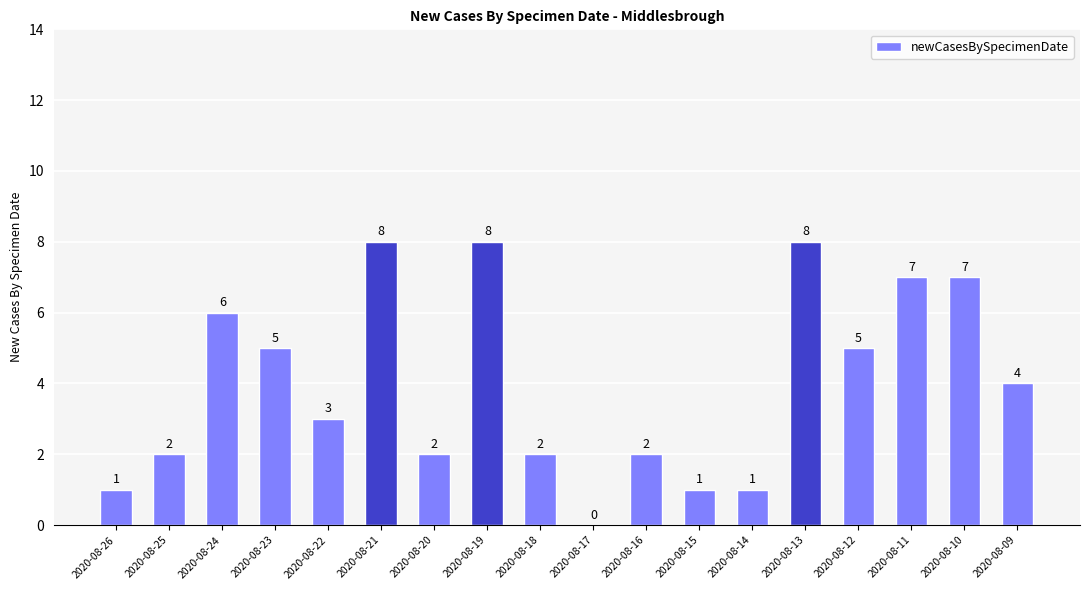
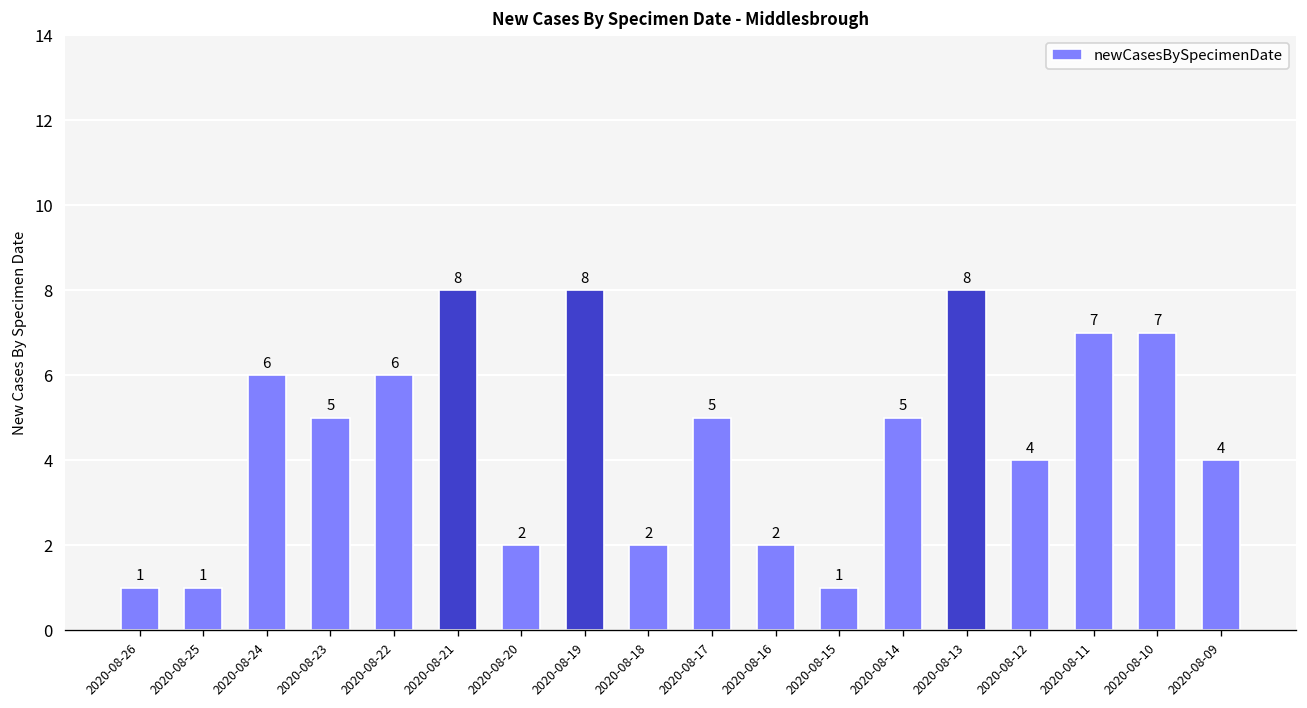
  {
    "2020-08-26": 1,
-   "2020-08-25": 2,
+   "2020-08-25": 1,
    "2020-08-24": 6,
    "2020-08-23": 5,
-   "2020-08-22": 3,
+   "2020-08-22": 6,
    "2020-08-21": 8,
    "2020-08-20": 2,
    "2020-08-19": 8,
    "2020-08-18": 2,
-   "2020-08-17": 0,
+   "2020-08-17": 5,
    "2020-08-16": 2,
    "2020-08-15": 1,
-   "2020-08-14": 1,
+   "2020-08-14": 5,
    "2020-08-13": 8,
-   "2020-08-12": 5,
+   "2020-08-12": 4,
    "2020-08-11": 7,
    "2020-08-10": 7,
    "2020-08-09": 4
  }
